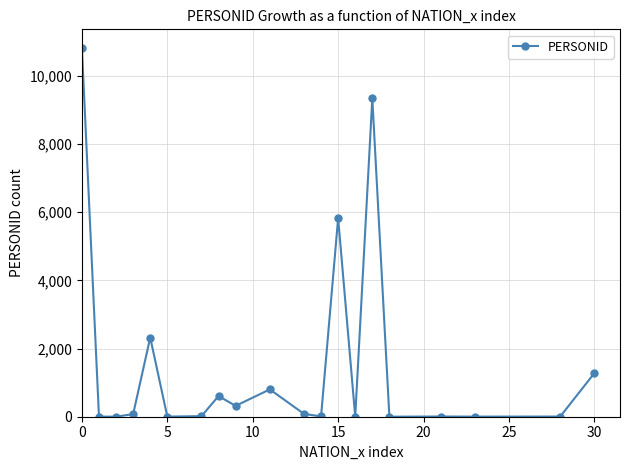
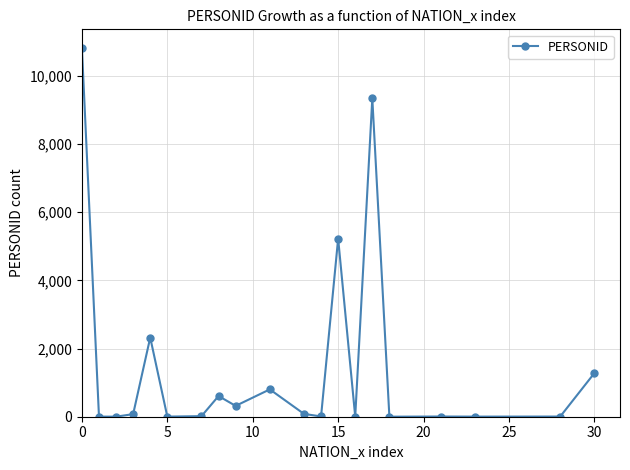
  {
    "0": "10,800",
    "5": "0",
-   "15": "5,800",
+   "15": "5,200",
    "30": "1,300"
  }
